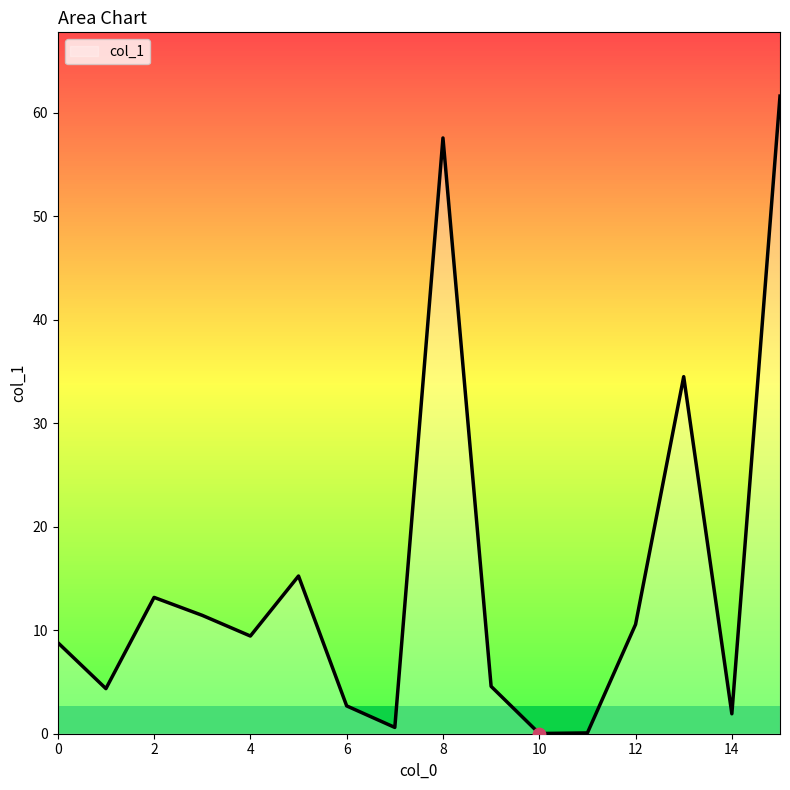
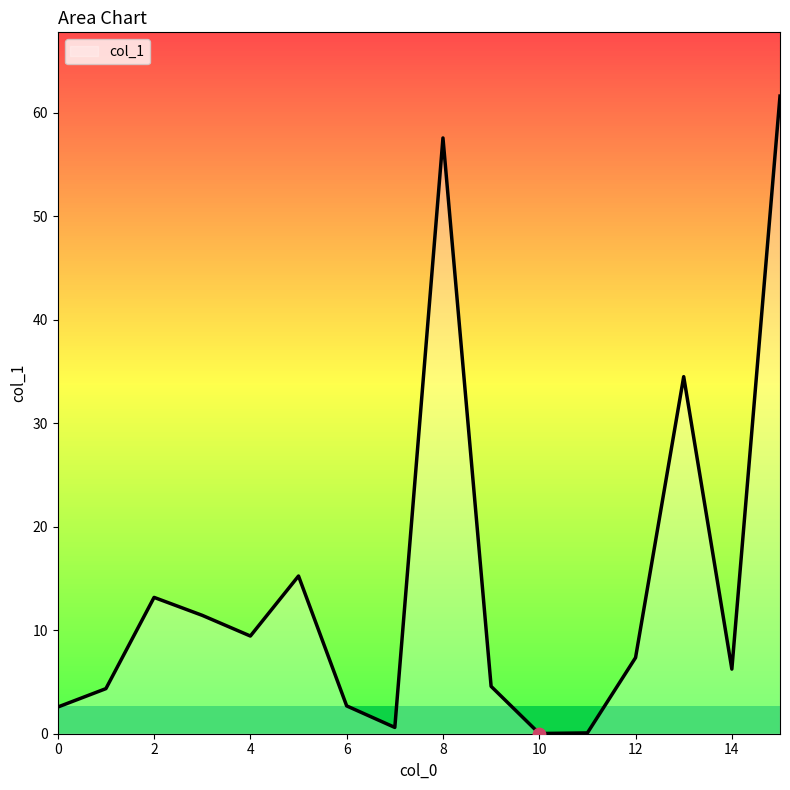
  {
    "col_1": {
-     "0": 8.8,
+     "0": 2.6,
      "2": 13.2,
      "4": 9.4,
      "6": 2.7,
      "8": 57.6,
-     "12": 10.6,
-     "14": 1.9
+     "12": 7.3,
+     "14": 6.2
    }
  }
